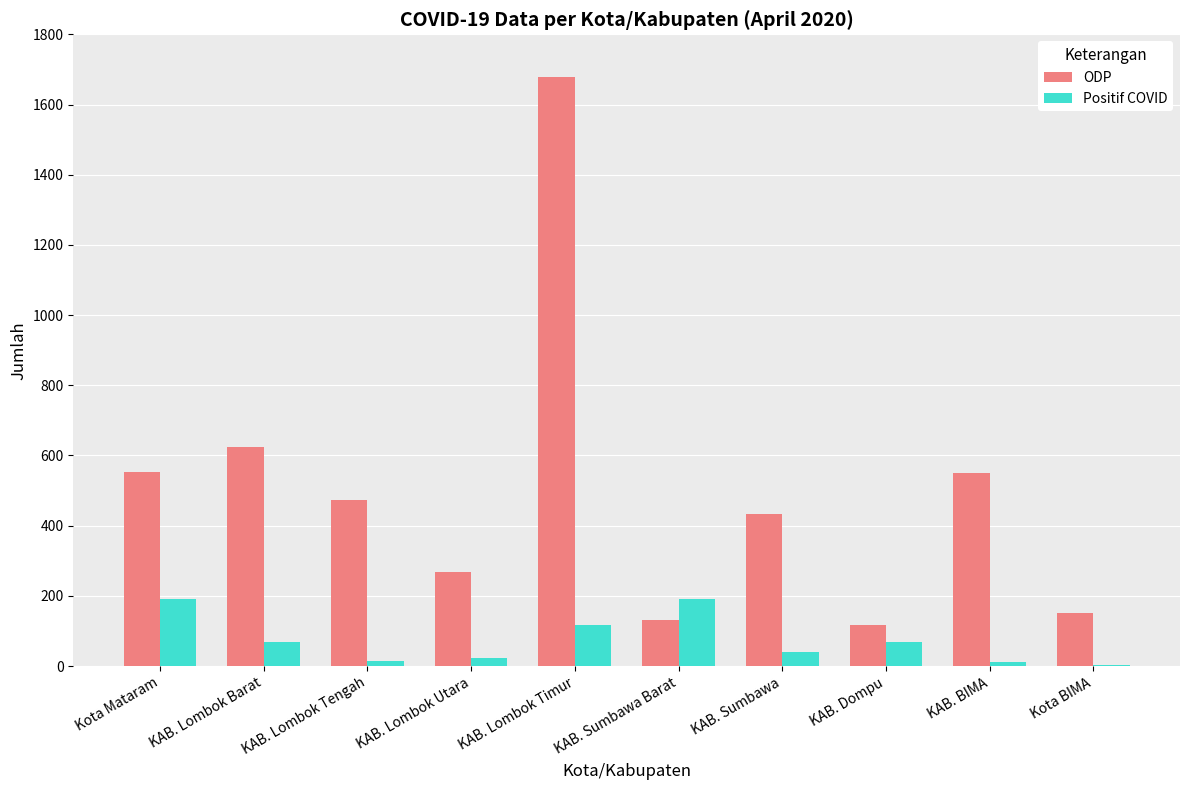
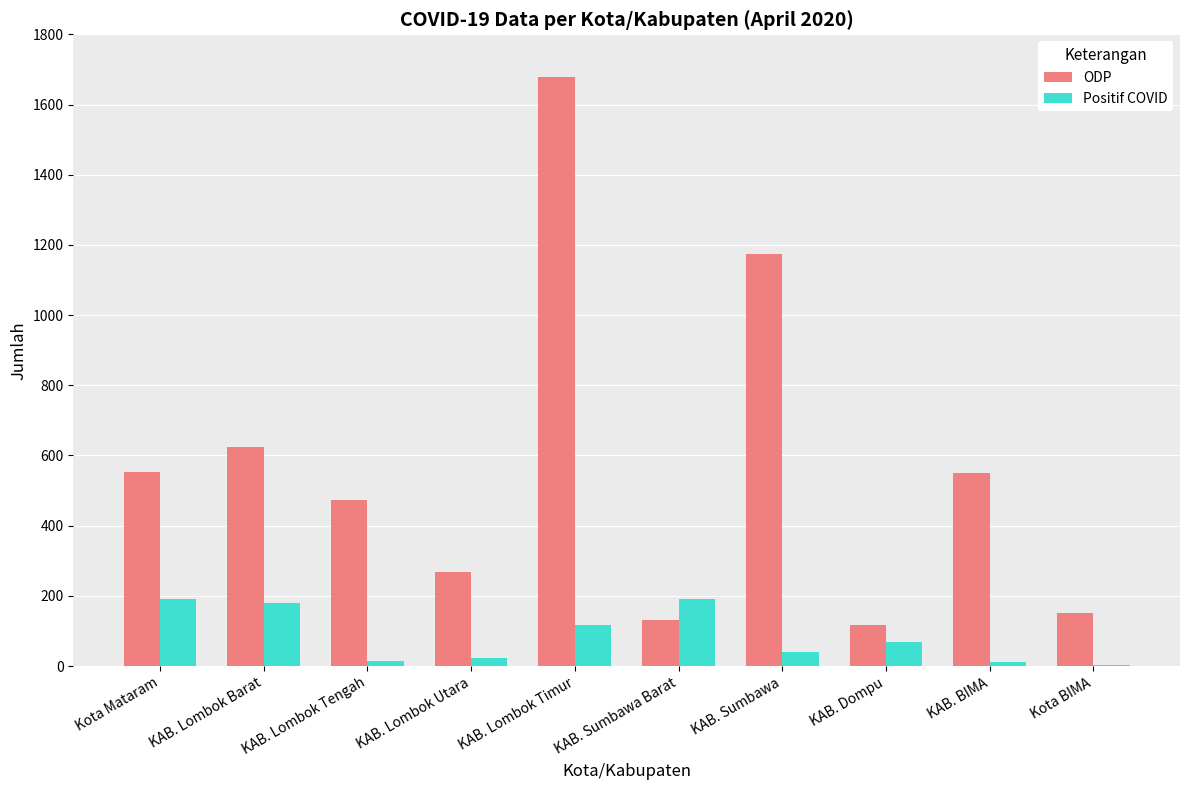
  {
    "ODP": {
      "Kota Mataram": 550,
      "KAB. Lombok Barat": 620,
      "KAB. Lombok Tengah": 470,
      "KAB. Lombok Utara": 270,
      "KAB. Lombok Timur": 1680,
      "KAB. Sumbawa Barat": 130,
-     "KAB. Sumbawa": 430,
+     "KAB. Sumbawa": 1170,
      "KAB. Dompu": 120,
      "KAB. BIMA": 550,
      "Kota BIMA": 150
    },
    "Positif COVID": {
      "Kota Mataram": 190,
-     "KAB. Lombok Barat": 70,
+     "KAB. Lombok Barat": 180,
      "KAB. Lombok Tengah": 20,
      "KAB. Lombok Utara": 20,
      "KAB. Lombok Timur": 120,
      "KAB. Sumbawa Barat": 190,
      "KAB. Sumbawa": 40,
      "KAB. Dompu": 70,
      "KAB. BIMA": 10
    }
  }
